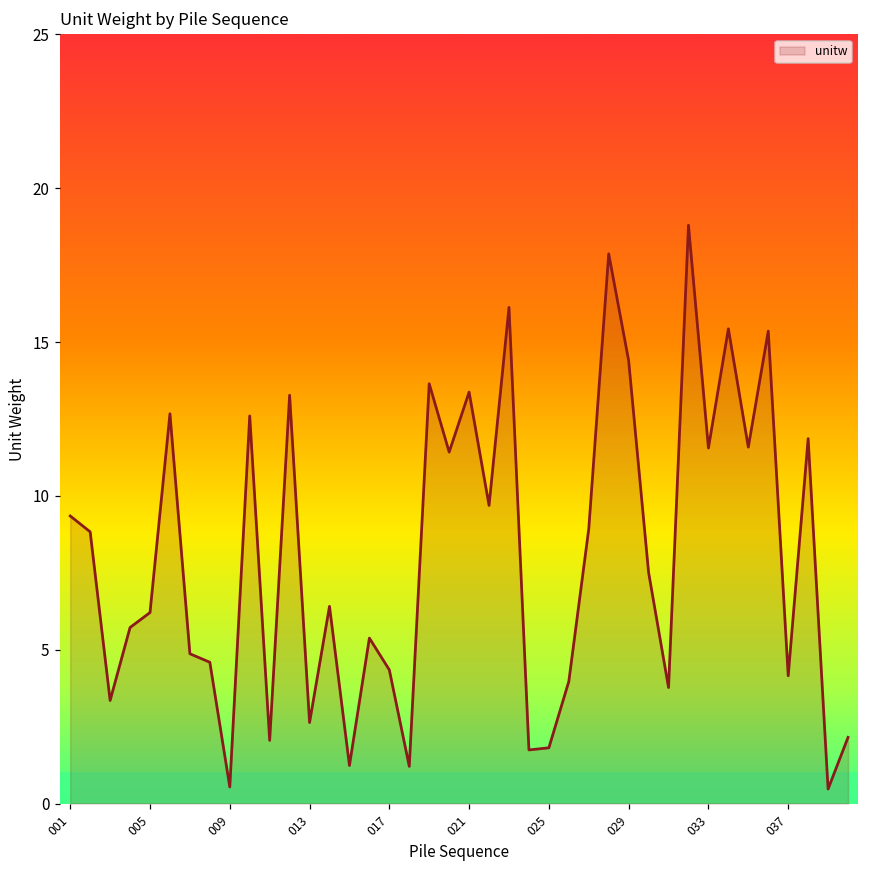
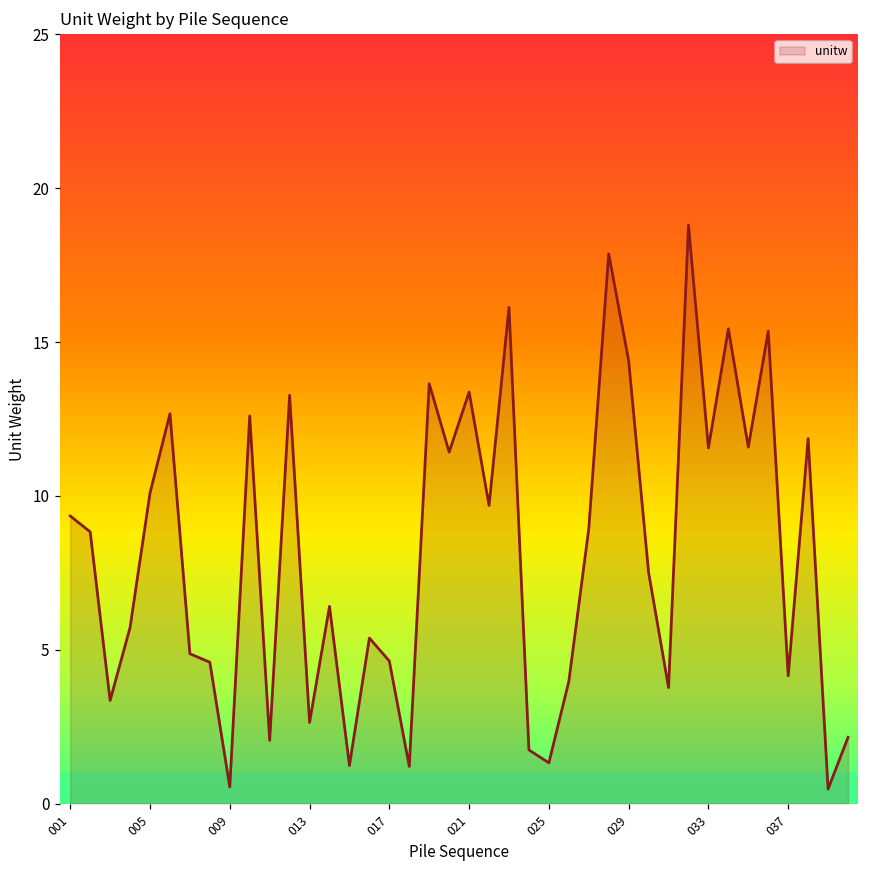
  {
    "001": 9.3,
-   "005": 6.2,
+   "005": 10.1,
    "013": 2.6,
-   "017": 4.3,
+   "017": 4.6,
    "021": 13.4,
-   "025": 1.8,
+   "025": 1.3,
    "029": 14.4,
    "033": 11.6,
    "037": 4.2
  }
